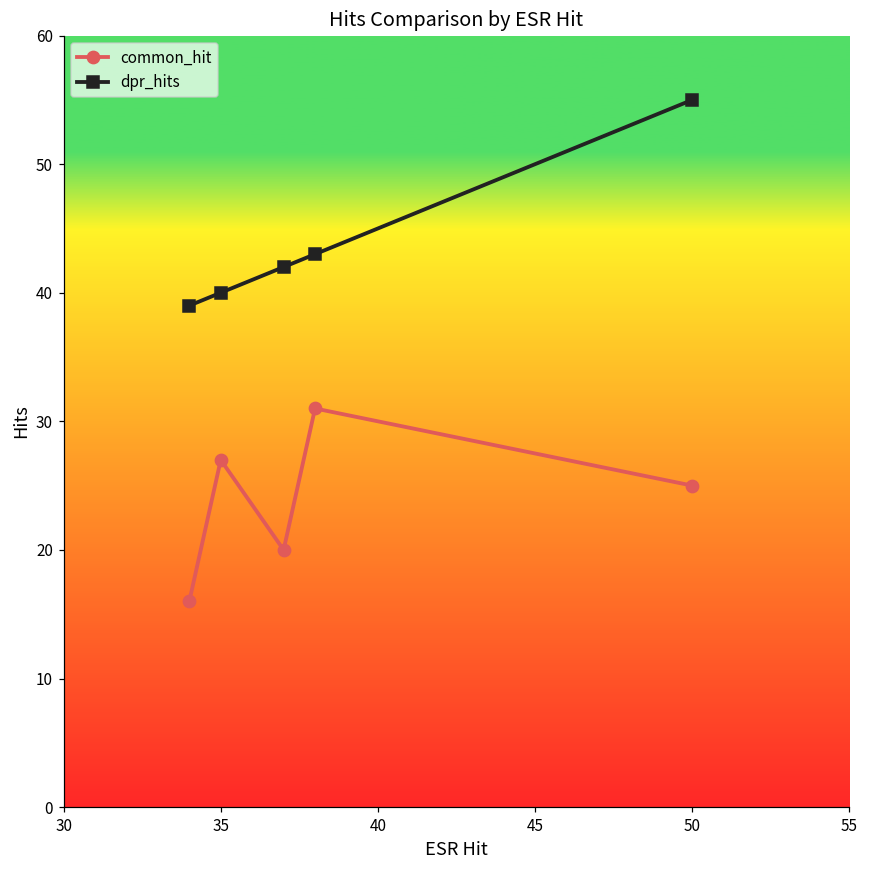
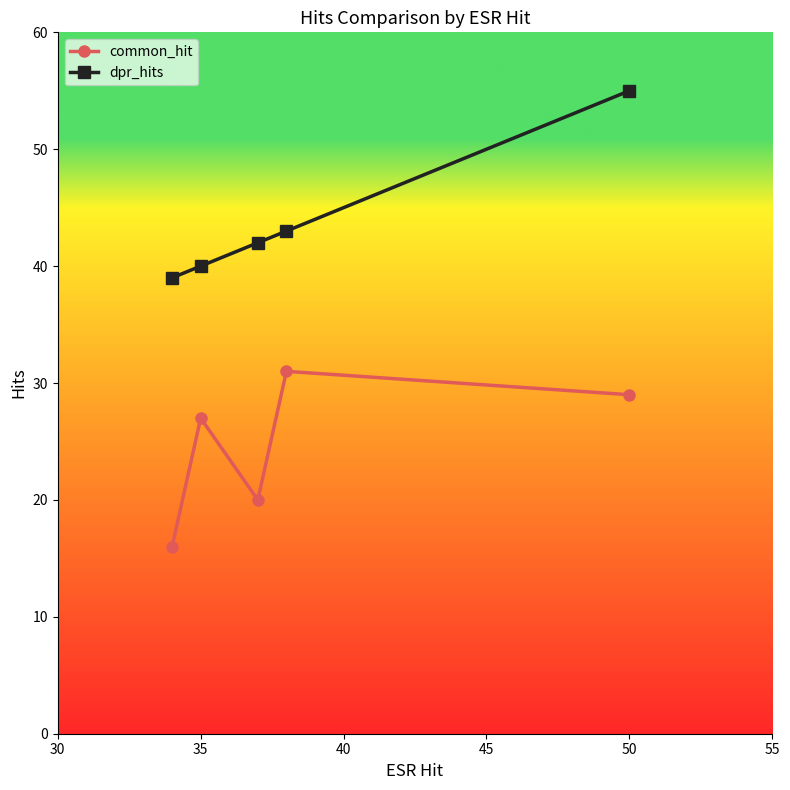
  {
    "common_hit": {
      "35": 27,
-     "50": 25
+     "50": 29
    },
    "dpr_hits": {
      "35": 40,
      "50": 55
    }
  }
